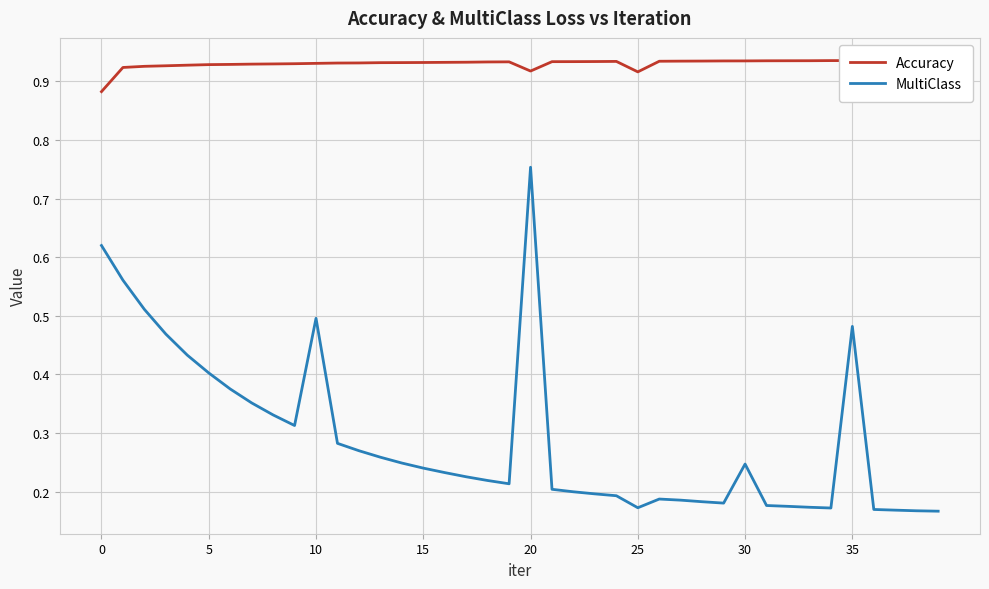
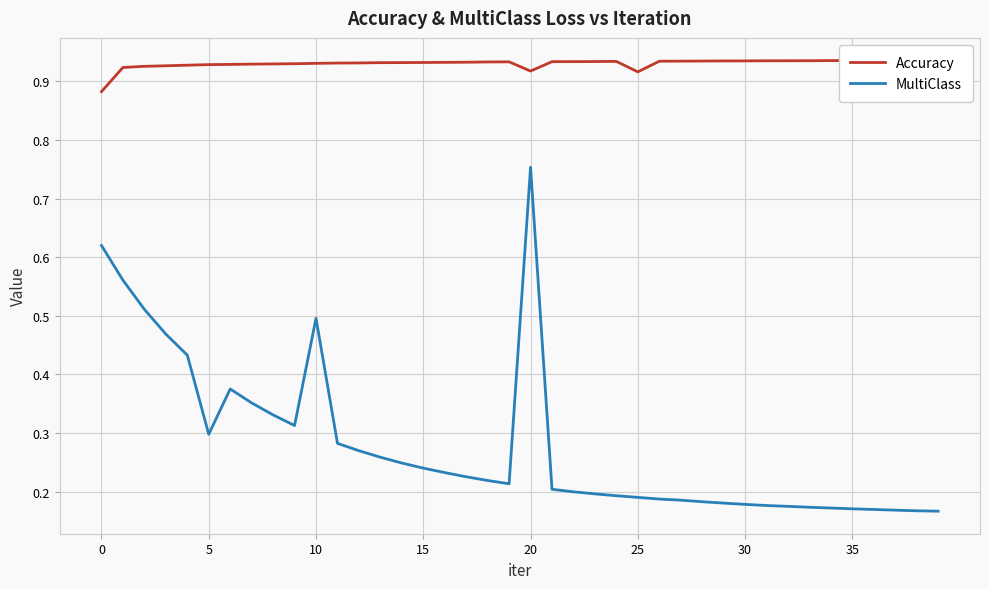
  {
    "Accuracy": {
      "0": 0.88,
      "5": 0.93,
      "10": 0.93,
      "15": 0.93,
      "20": 0.92,
      "25": 0.92,
      "30": 0.93
    },
    "MultiClass": {
      "0": 0.62,
-     "5": 0.40,
+     "5": 0.30,
      "10": 0.50,
      "15": 0.24,
      "20": 0.75,
-     "25": 0.17,
-     "30": 0.25,
-     "35": 0.48
+     "25": 0.19,
+     "30": 0.18,
+     "35": 0.17
    }
  }
